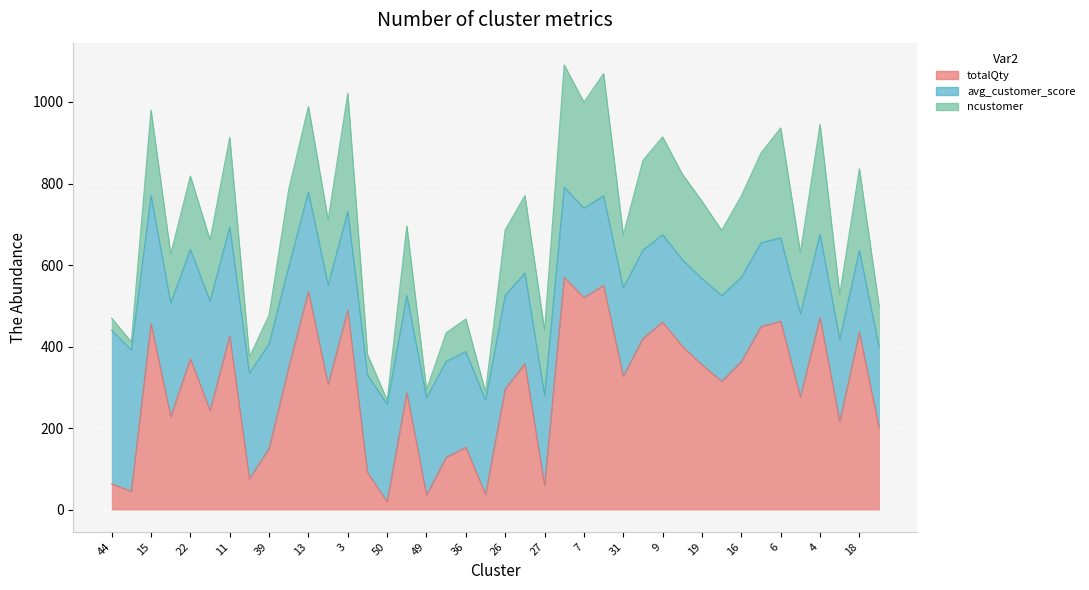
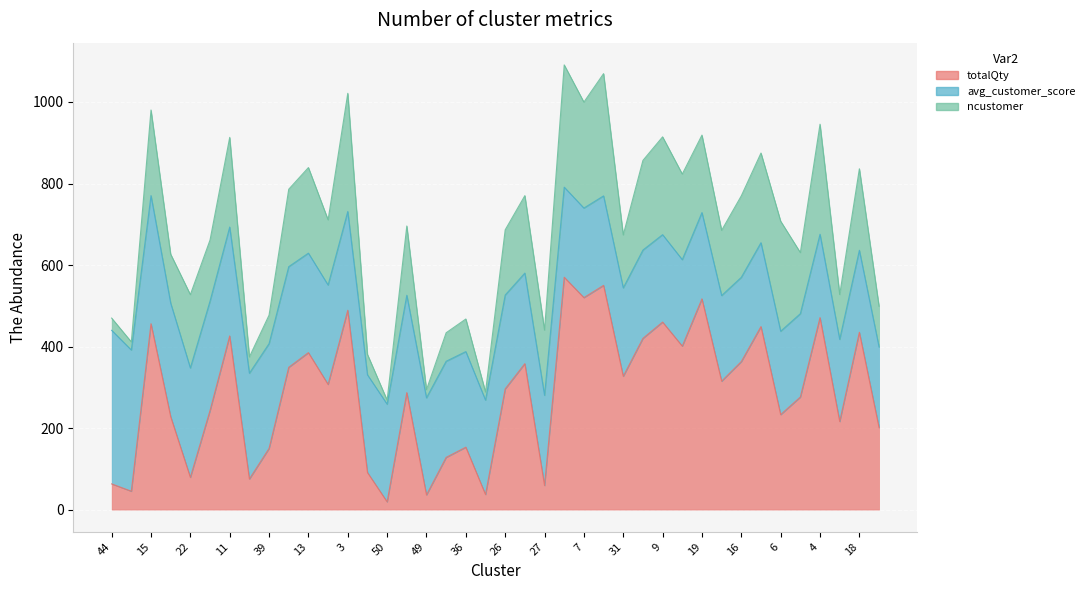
  {
    "totalQty": {
      "44": 60,
      "15": 460,
-     "22": 370,
+     "22": 80,
      "11": 430,
      "39": 150,
-     "13": 540,
+     "13": 390,
      "3": 490,
      "50": 20,
      "49": 40,
      "36": 150,
      "26": 300,
      "27": 60,
      "7": 520,
      "31": 330,
      "9": 460,
-     "19": 360,
+     "19": 520,
      "16": 360,
-     "6": 460,
+     "6": 230,
      "4": 470,
      "18": 440
    }
  }
